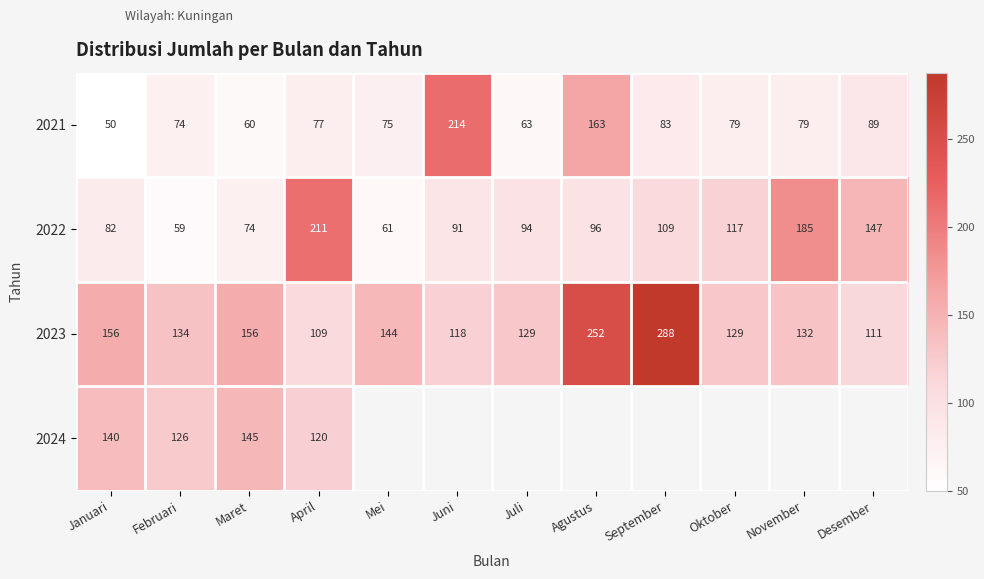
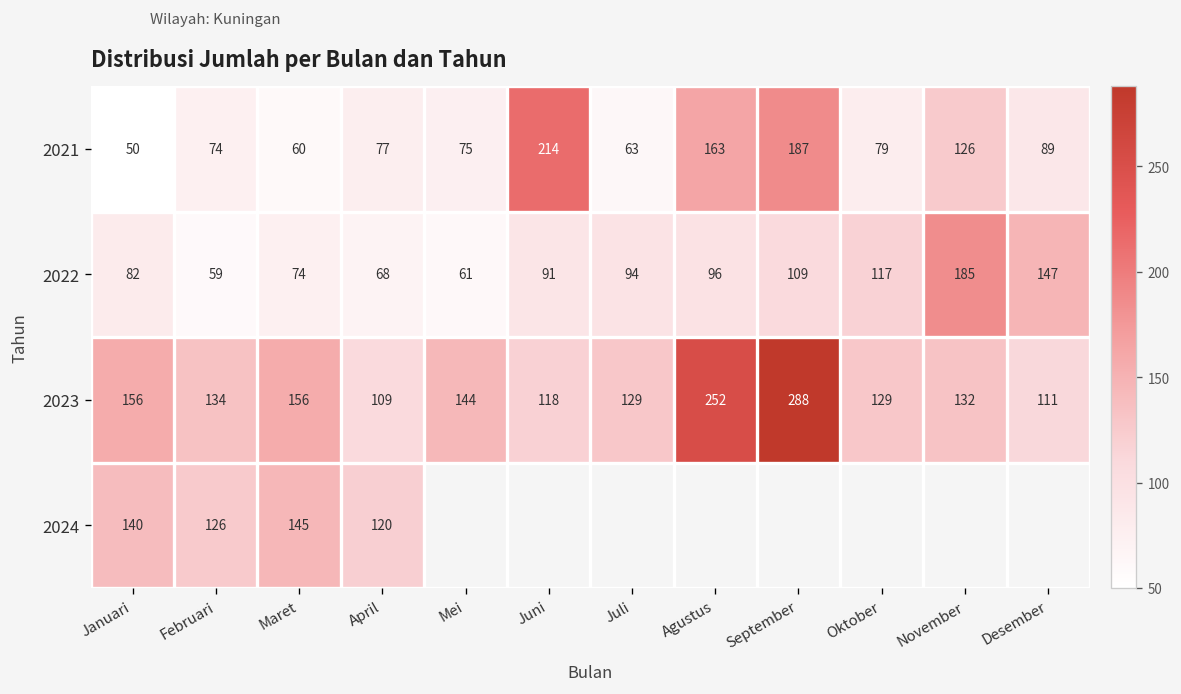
  {
    "2021": {
      "Januari": 50,
      "Februari": 74,
      "Maret": 60,
      "April": 77,
      "Mei": 75,
      "Juni": 214,
      "Juli": 63,
      "Agustus": 163,
-     "September": 83,
+     "September": 187,
      "Oktober": 79,
-     "November": 79,
+     "November": 126,
      "Desember": 89
    },
    "2022": {
      "Januari": 82,
      "Februari": 59,
      "Maret": 74,
-     "April": 211,
+     "April": 68,
      "Mei": 61,
      "Juni": 91,
      "Juli": 94,
      "Agustus": 96,
      "September": 109,
      "Oktober": 117,
      "November": 185,
      "Desember": 147
    },
    "2023": {
      "Januari": 156,
      "Februari": 134,
      "Maret": 156,
      "April": 109,
      "Mei": 144,
      "Juni": 118,
      "Juli": 129,
      "Agustus": 252,
      "September": 288,
      "Oktober": 129,
      "November": 132,
      "Desember": 111
    },
    "2024": {
      "Januari": 140,
      "Februari": 126,
      "Maret": 145,
      "April": 120
    }
  }
